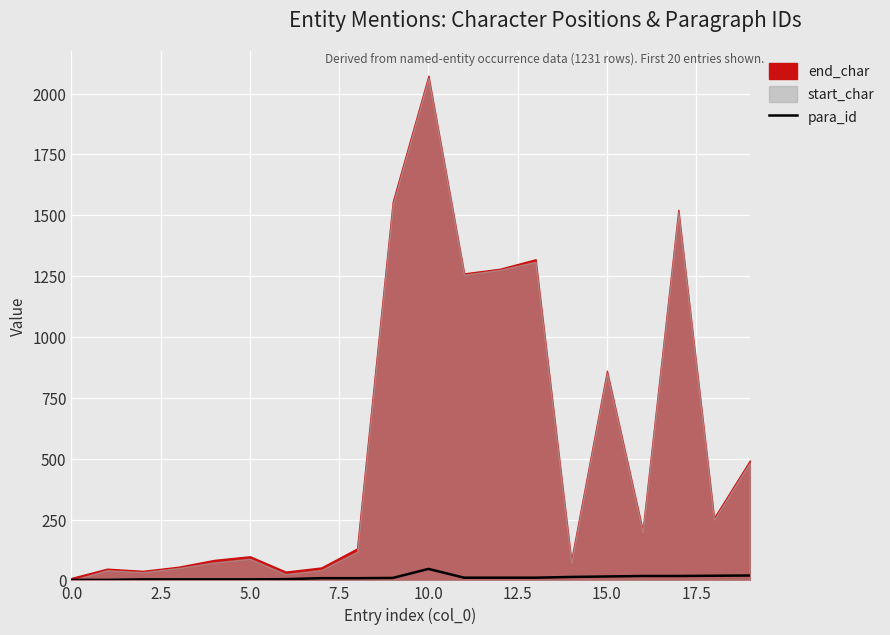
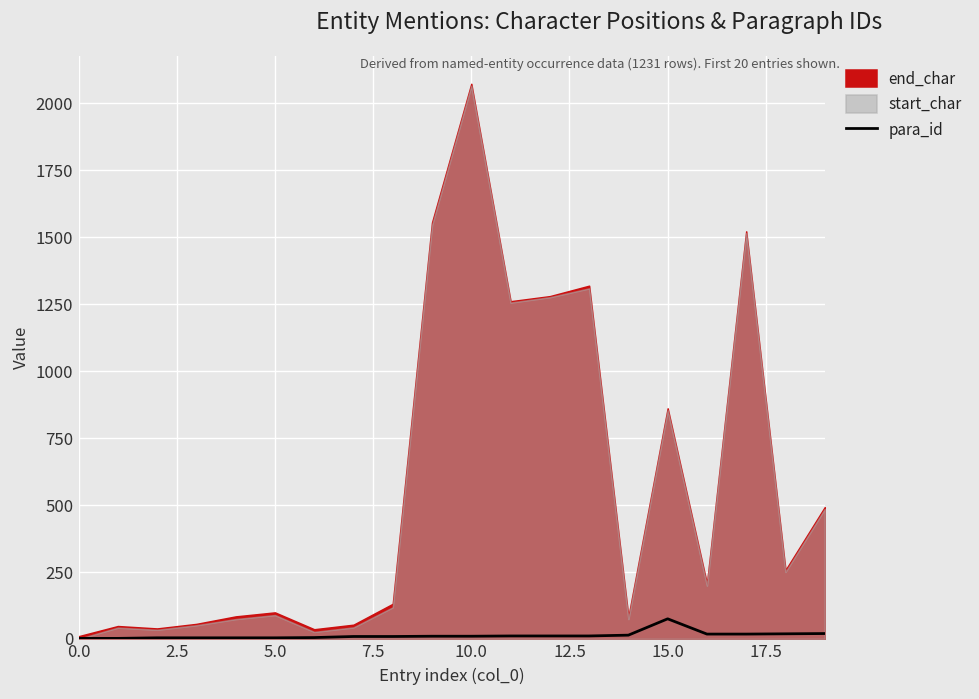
  {
    "para_id": {
      "5.0": 0,
-     "10.0": 50,
-     "15.0": 20
+     "10.0": 10,
+     "15.0": 80
    }
  }
